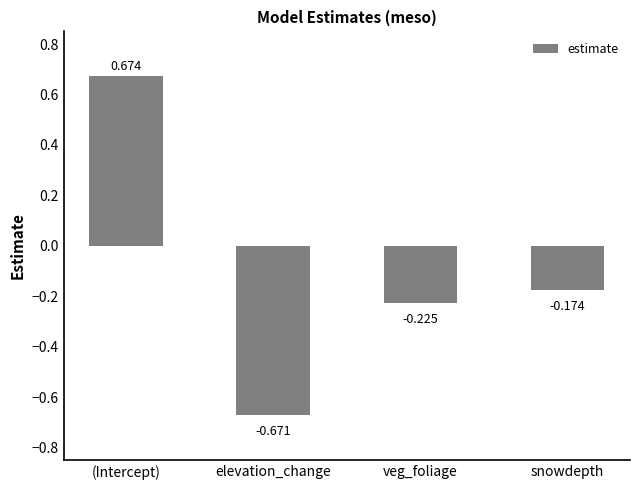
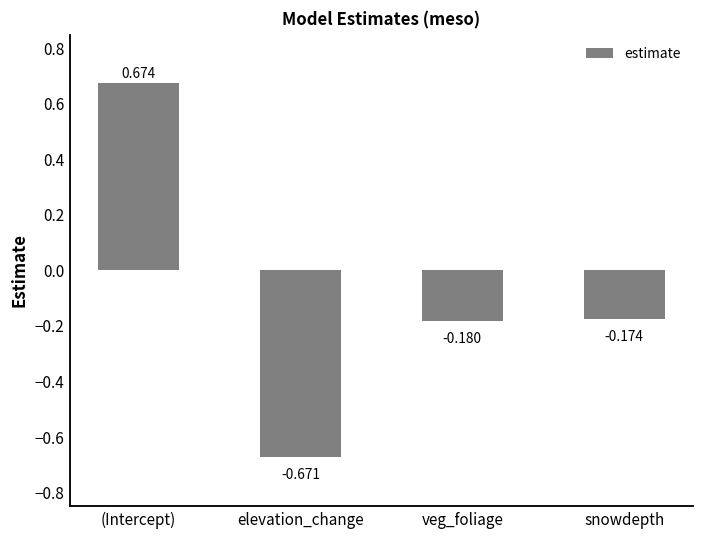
  {
    "(Intercept)": 0.674,
    "elevation_change": -0.671,
-   "veg_foliage": -0.225,
+   "veg_foliage": -0.180,
    "snowdepth": -0.174
  }
